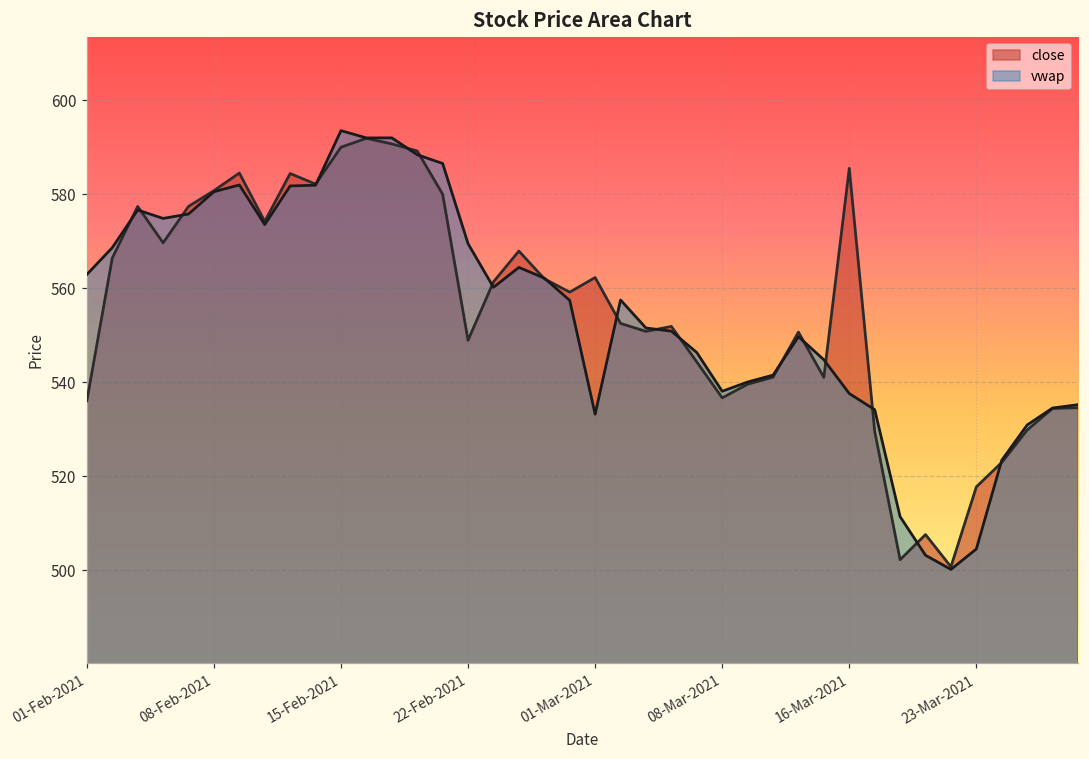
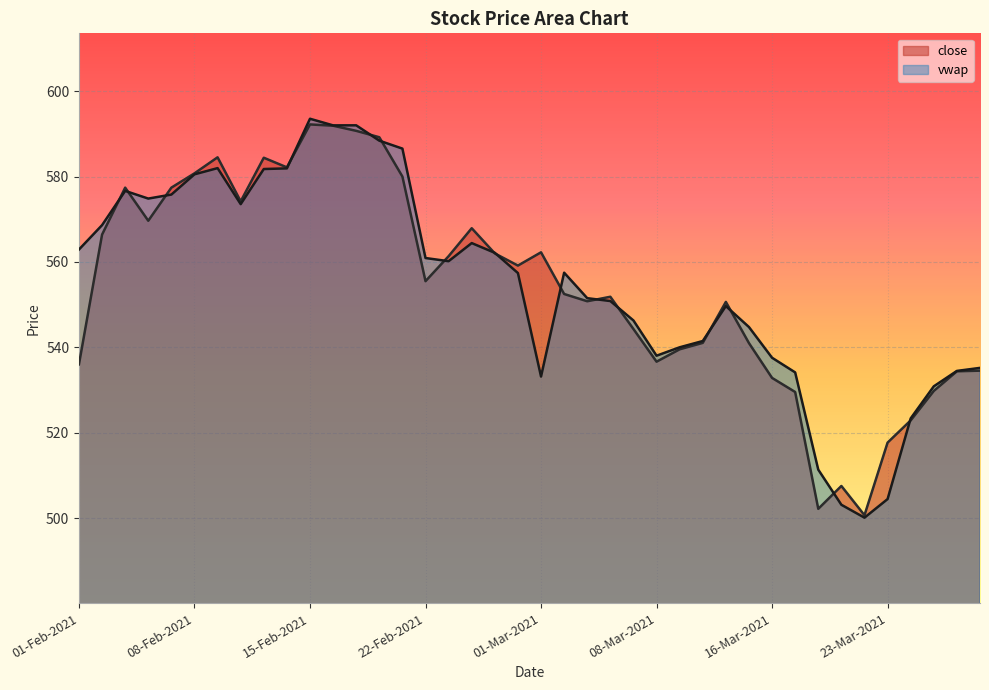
  {
    "close": {
      "01-Feb-2021": 536,
-     "15-Feb-2021": 590,
-     "22-Feb-2021": 549,
+     "15-Feb-2021": 592,
+     "22-Feb-2021": 556,
      "01-Mar-2021": 562,
      "08-Mar-2021": 537,
-     "16-Mar-2021": 586,
+     "16-Mar-2021": 533,
      "23-Mar-2021": 518
    },
    "vwap": {
      "01-Feb-2021": 563,
      "15-Feb-2021": 594,
-     "22-Feb-2021": 569,
+     "22-Feb-2021": 561,
      "01-Mar-2021": 533,
      "08-Mar-2021": 538,
      "16-Mar-2021": 538,
      "23-Mar-2021": 504
    }
  }
